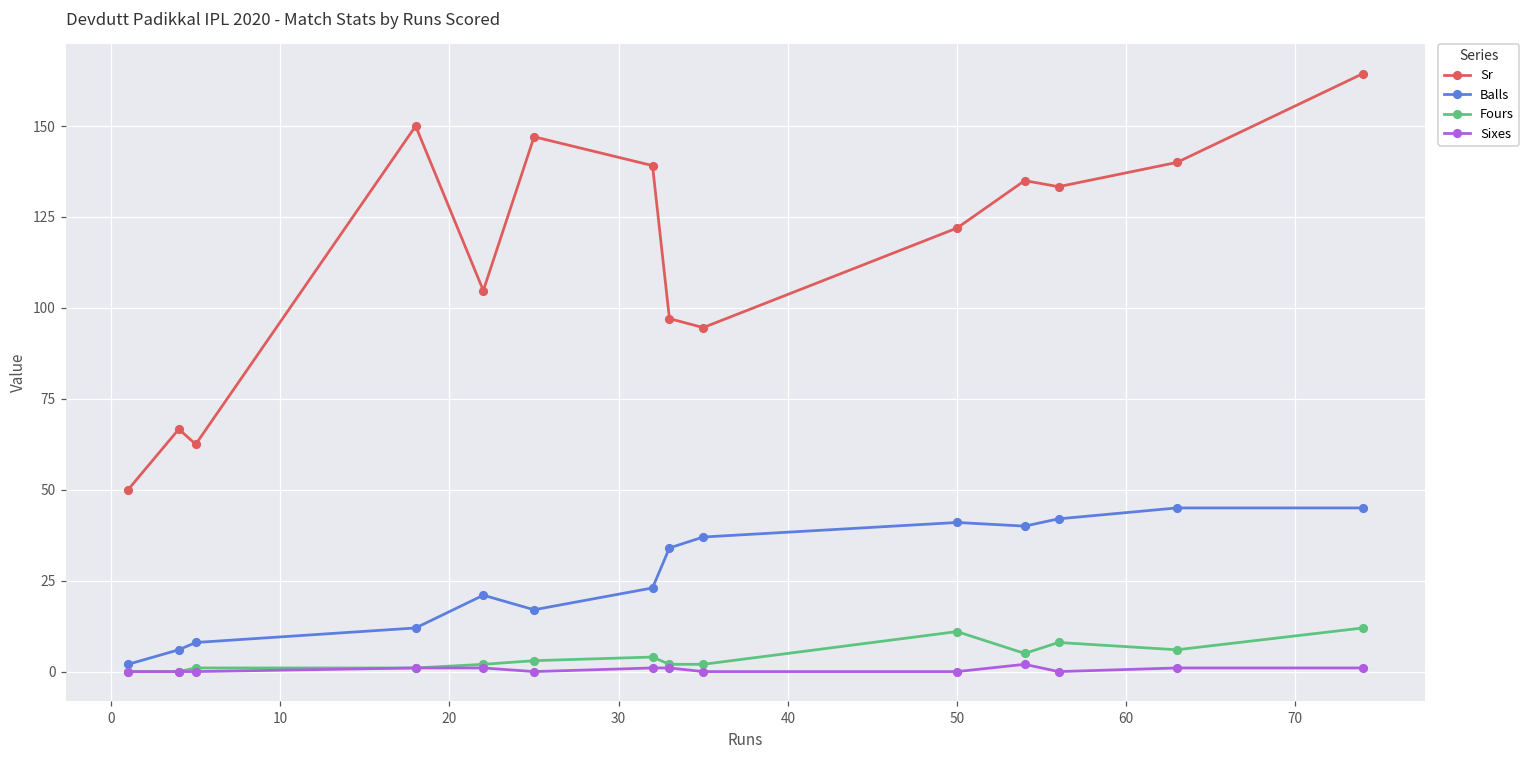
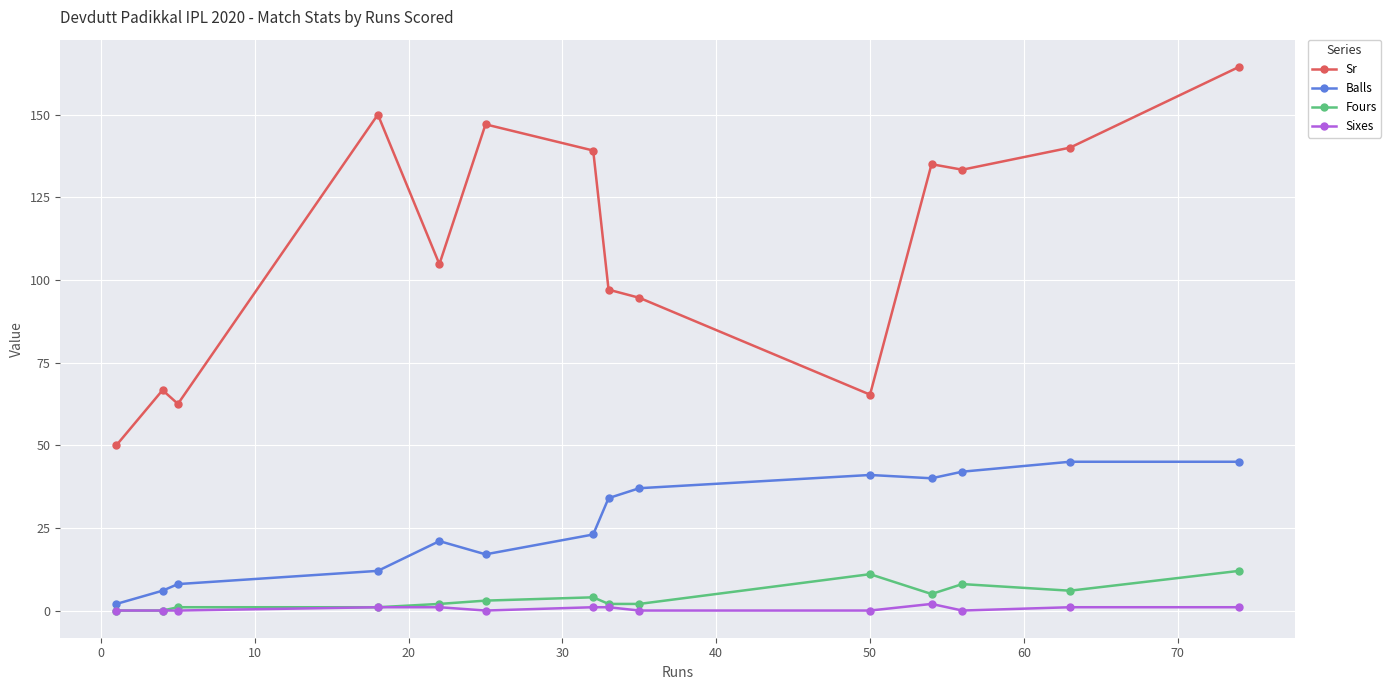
  {
    "Sr": {
-     "50": 122
+     "50": 65
    },
    "Balls": {
      "50": 41
    },
    "Fours": {
      "50": 11
    },
    "Sixes": {
      "50": 0
    }
  }
